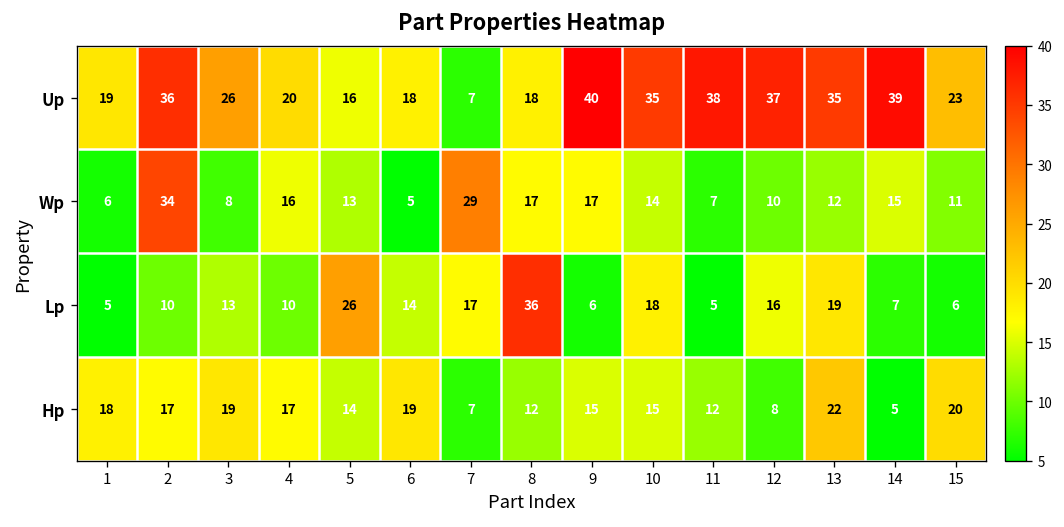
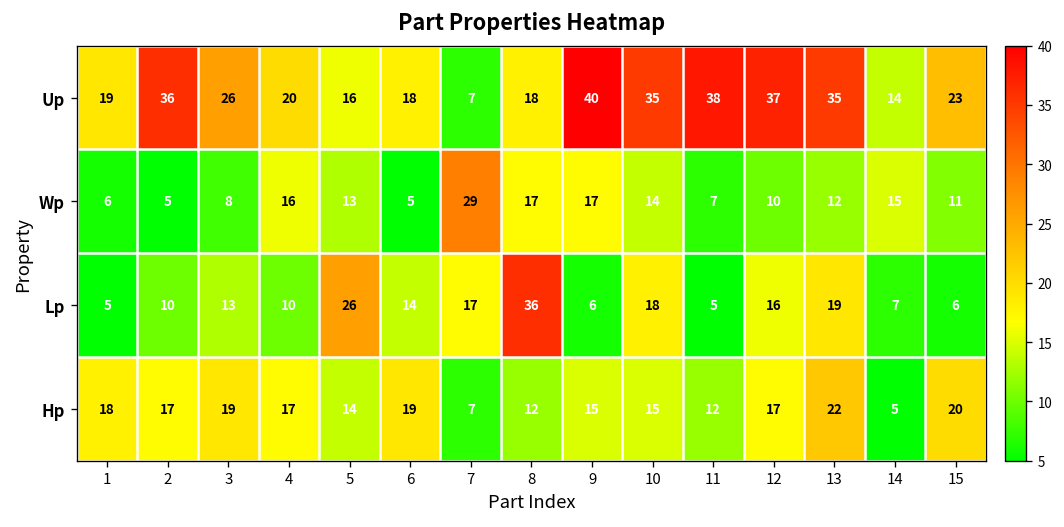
  {
    "Up": {
      "1": 19,
      "2": 36,
      "3": 26,
      "4": 20,
      "5": 16,
      "6": 18,
      "7": 7,
      "8": 18,
      "9": 40,
      "10": 35,
      "11": 38,
      "12": 37,
      "13": 35,
-     "14": 39,
+     "14": 14,
      "15": 23
    },
    "Wp": {
      "1": 6,
-     "2": 34,
+     "2": 5,
      "3": 8,
      "4": 16,
      "5": 13,
      "6": 5,
      "7": 29,
      "8": 17,
      "9": 17,
      "10": 14,
      "11": 7,
      "12": 10,
      "13": 12,
      "14": 15,
      "15": 11
    },
    "Lp": {
      "1": 5,
      "2": 10,
      "3": 13,
      "4": 10,
      "5": 26,
      "6": 14,
      "7": 17,
      "8": 36,
      "9": 6,
      "10": 18,
      "11": 5,
      "12": 16,
      "13": 19,
      "14": 7,
      "15": 6
    },
    "Hp": {
      "1": 18,
      "2": 17,
      "3": 19,
      "4": 17,
      "5": 14,
      "6": 19,
      "7": 7,
      "8": 12,
      "9": 15,
      "10": 15,
      "11": 12,
-     "12": 8,
+     "12": 17,
      "13": 22,
      "14": 5,
      "15": 20
    }
  }
